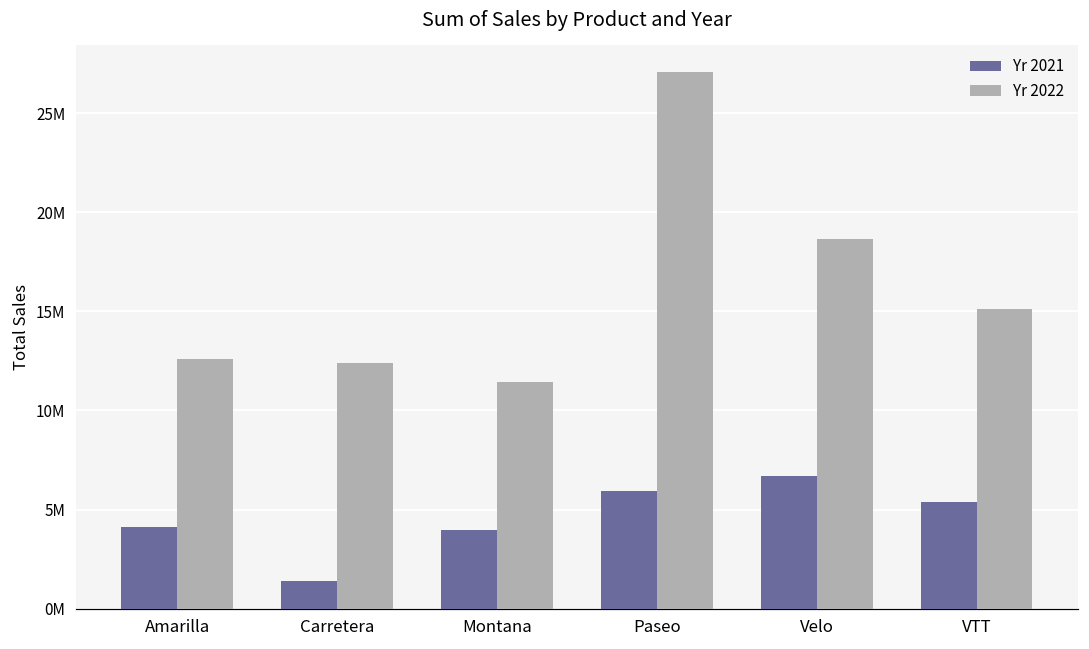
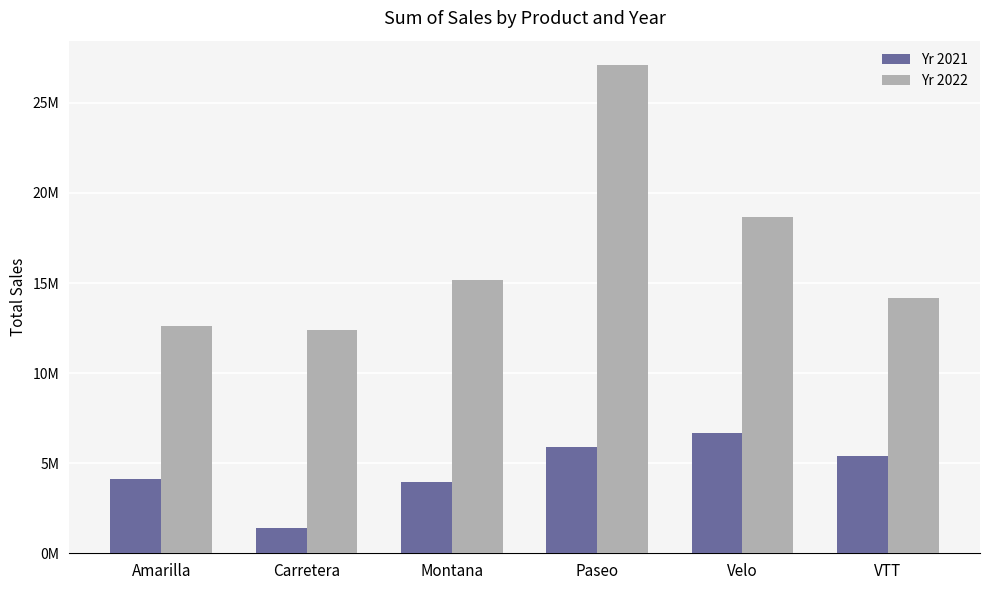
  {
    "Yr 2021": {
      "Amarilla": 4100000,
      "Carretera": 1400000,
      "Montana": 4000000,
      "Paseo": 5900000,
      "Velo": 6700000,
      "VTT": 5400000
    },
    "Yr 2022": {
      "Amarilla": 12600000,
      "Carretera": 12400000,
-     "Montana": 11400000,
+     "Montana": 15100000,
      "Paseo": 27100000,
      "Velo": 18600000,
-     "VTT": 15100000
+     "VTT": 14200000
    }
  }
